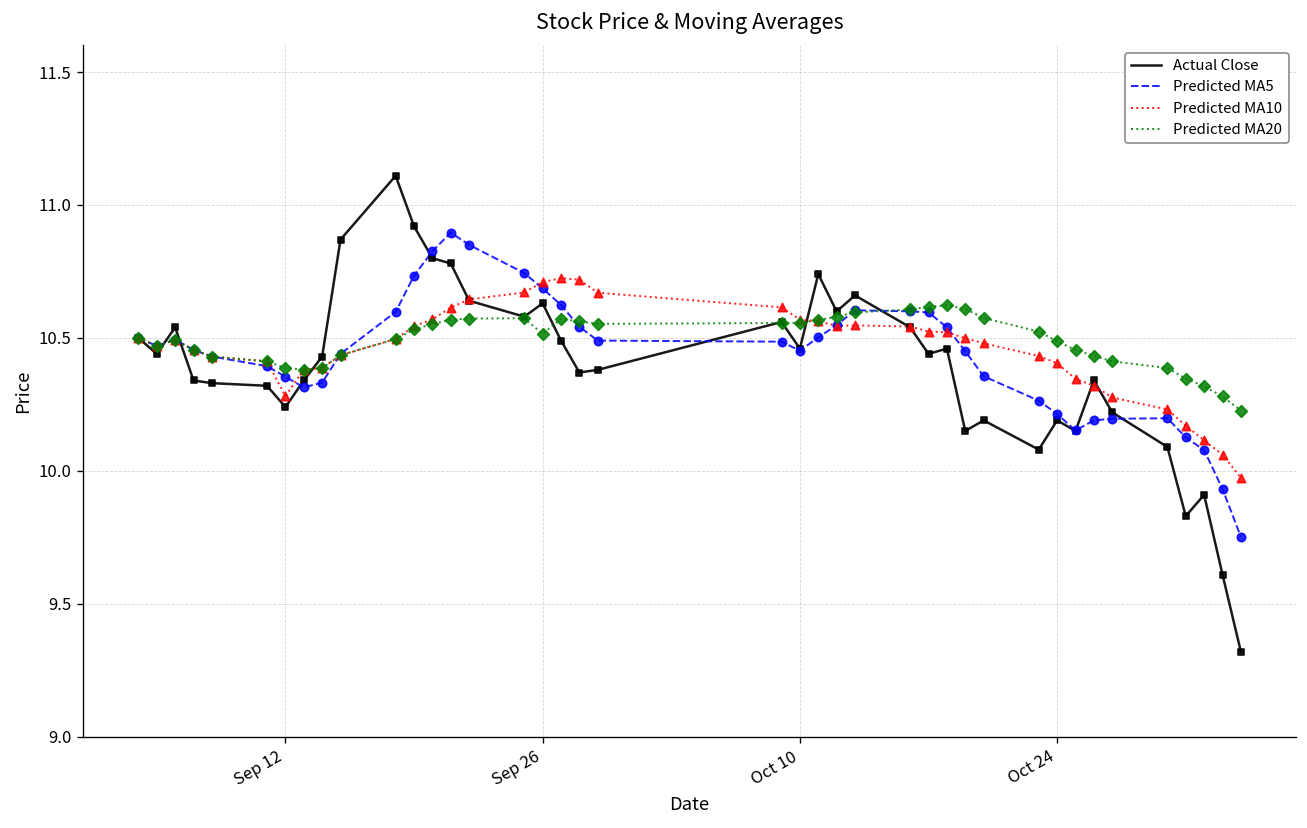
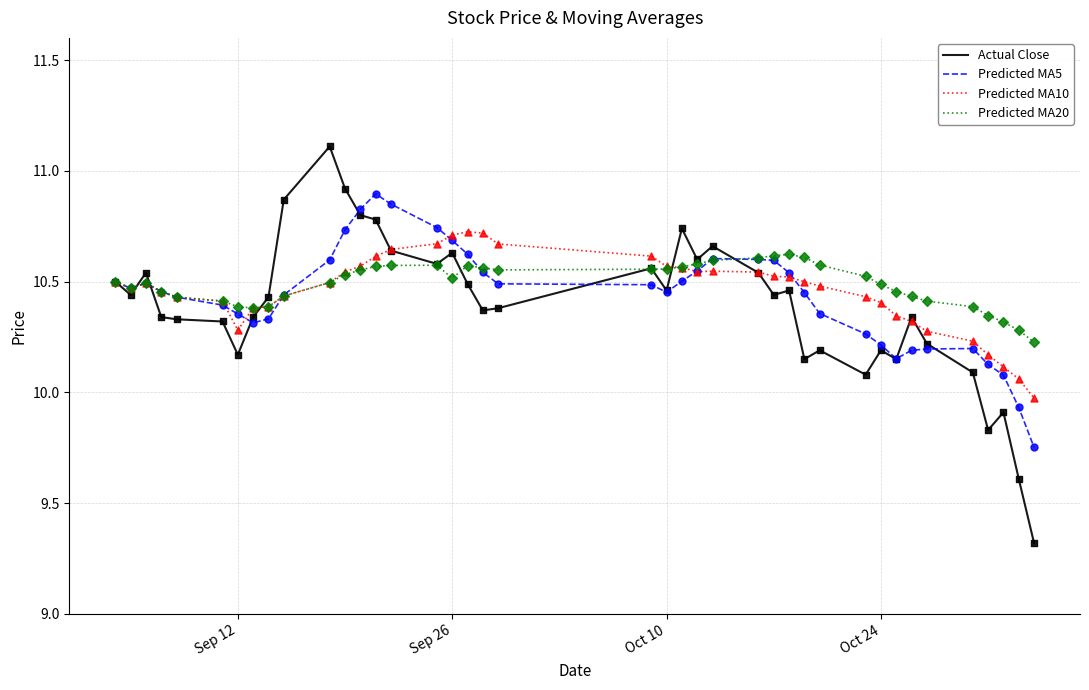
  {
    "Actual Close": {
-     "Sep 12": 10.24,
+     "Sep 12": 10.17,
      "Sep 26": 10.63,
      "Oct 24": 10.19
    },
    "Predicted MA5": {
      "Sep 12": 10.35,
      "Sep 26": 10.69,
      "Oct 24": 10.21
    },
    "Predicted MA10": {
      "Sep 12": 10.28,
      "Sep 26": 10.71,
      "Oct 10": 10.57,
      "Oct 24": 10.41
    },
    "Predicted MA20": {
      "Sep 12": 10.39,
      "Sep 26": 10.52,
      "Oct 10": 10.56,
      "Oct 24": 10.49
    }
  }
